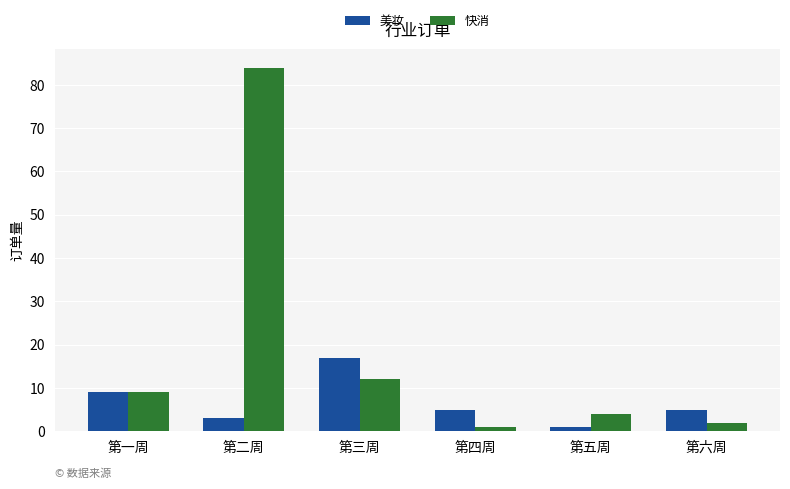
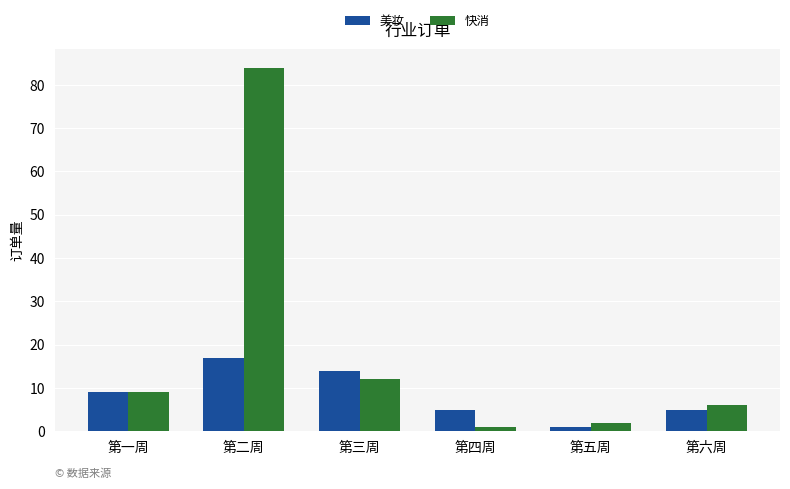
  {
    "美妆": {
      "第一周": 9,
-     "第二周": 3,
-     "第三周": 17,
+     "第二周": 17,
+     "第三周": 14,
      "第四周": 5,
      "第五周": 1,
      "第六周": 5
    },
    "快消": {
      "第一周": 9,
      "第二周": 84,
      "第三周": 12,
      "第四周": 1,
-     "第五周": 4,
-     "第六周": 2
+     "第五周": 2,
+     "第六周": 6
    }
  }
